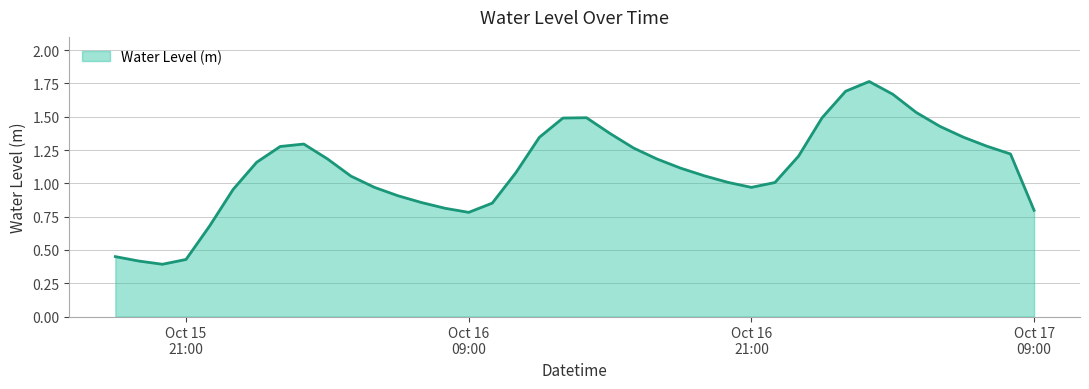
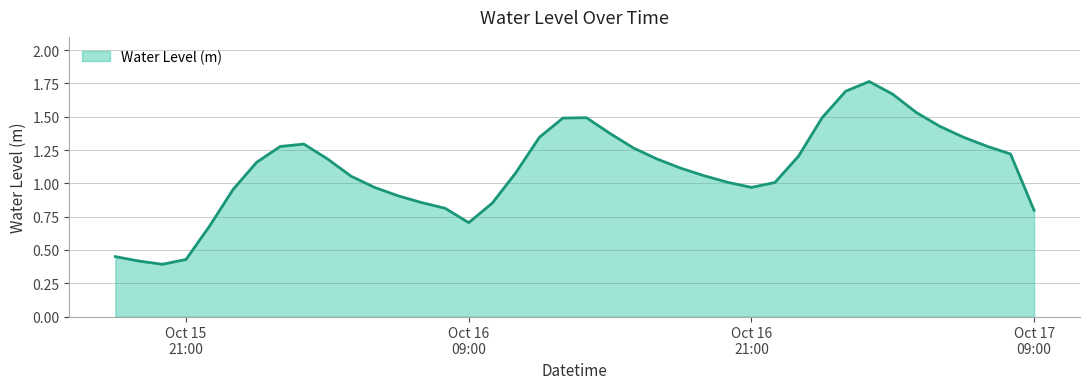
  {
    "Oct 15 21:00": 0.43,
-   "Oct 16 09:00": 0.78,
+   "Oct 16 09:00": 0.70,
    "Oct 16 21:00": 0.97,
    "Oct 17 09:00": 0.80
  }
